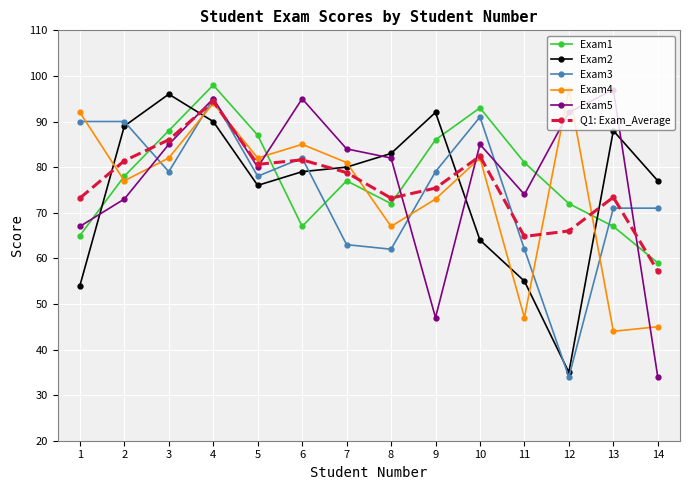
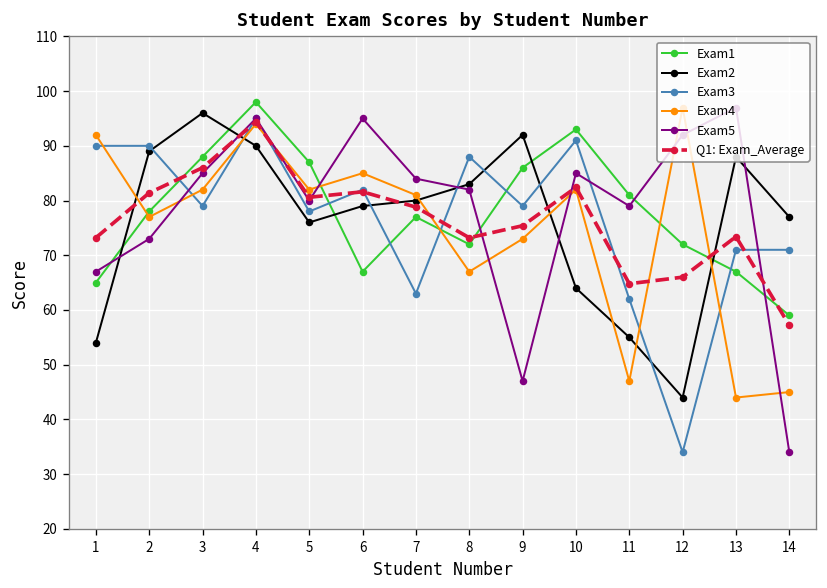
  {
    "Exam1": {
      "1": 65,
      "2": 78,
      "3": 88,
      "4": 98,
      "5": 87,
      "6": 67,
      "7": 77,
      "8": 72,
      "9": 86,
      "10": 93,
      "11": 81,
      "12": 72,
      "13": 67,
      "14": 59
    },
    "Exam2": {
      "1": 54,
      "2": 89,
      "3": 96,
      "4": 90,
      "5": 76,
      "6": 79,
      "7": 80,
      "8": 83,
      "9": 92,
      "10": 64,
      "11": 55,
-     "12": 35,
+     "12": 44,
      "13": 88,
      "14": 77
    },
    "Exam3": {
      "1": 90,
      "2": 90,
      "3": 79,
      "5": 78,
      "7": 63,
-     "8": 62,
+     "8": 88,
      "9": 79,
      "10": 91,
      "11": 62,
      "12": 34,
      "13": 71,
      "14": 71
    },
    "Exam4": {
      "1": 92,
      "2": 77,
      "3": 82,
      "5": 82,
      "6": 85,
      "7": 81,
      "8": 67,
      "9": 73,
      "11": 47,
      "13": 44,
      "14": 45
    },
    "Exam5": {
      "1": 67,
      "2": 73,
      "3": 85,
      "5": 80,
      "6": 95,
      "7": 84,
      "8": 82,
      "9": 47,
      "10": 85,
-     "11": 74,
+     "11": 79,
      "14": 34
    },
    "Q1: Exam_Average": {
      "1": 73,
      "2": 81,
      "3": 86,
      "5": 81,
      "7": 79,
      "8": 73,
      "9": 75,
      "11": 65,
      "12": 66,
      "13": 73,
      "14": 57
    }
  }
